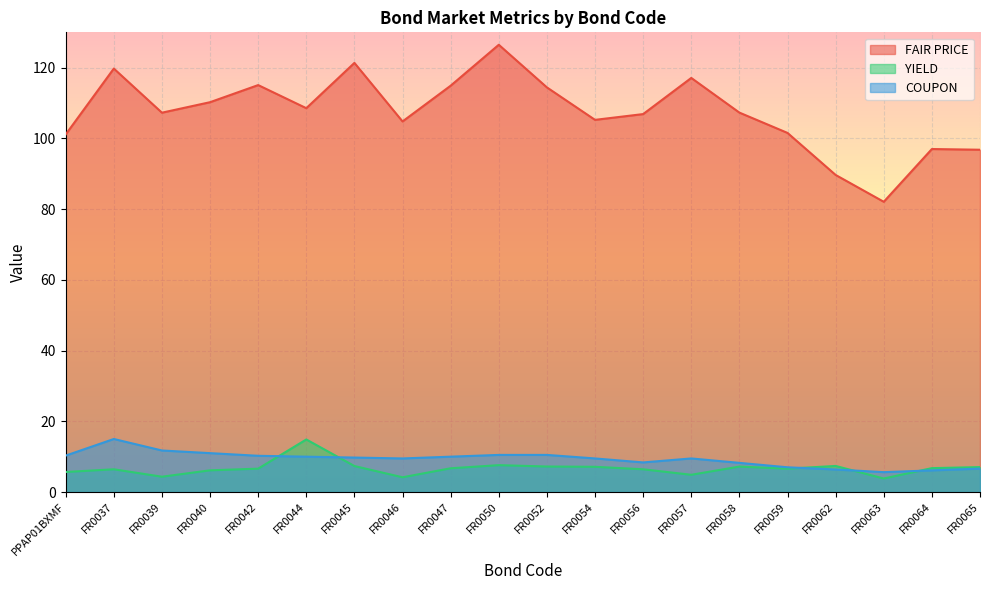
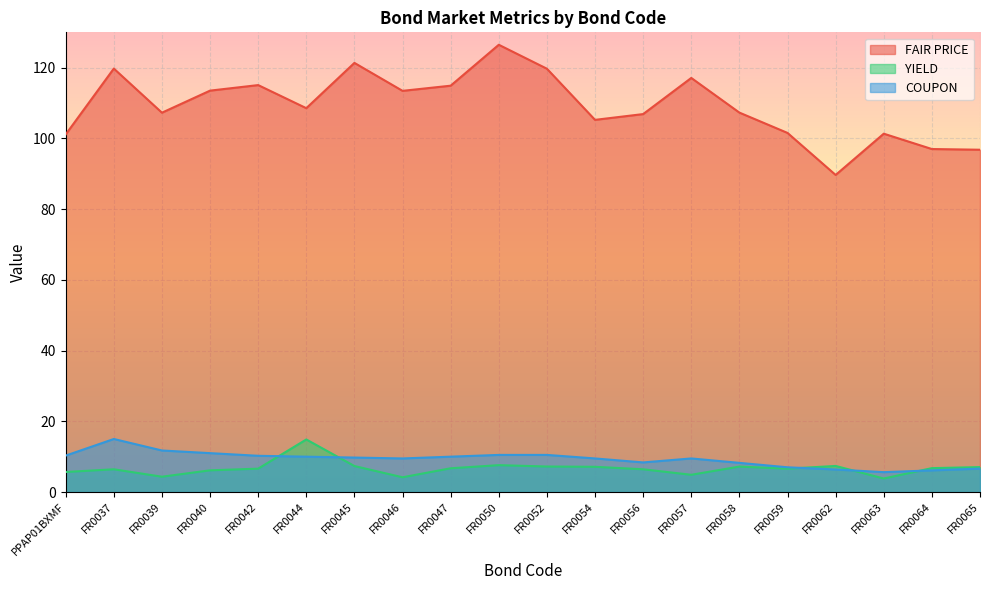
  {
    "FAIR PRICE": {
      "PPAP01BXMF": 101,
      "FR0037": 120,
      "FR0039": 107,
-     "FR0040": 110,
+     "FR0040": 114,
      "FR0042": 115,
      "FR0044": 109,
      "FR0045": 121,
-     "FR0046": 105,
+     "FR0046": 113,
      "FR0047": 115,
      "FR0050": 126,
-     "FR0052": 114,
+     "FR0052": 120,
      "FR0054": 105,
      "FR0056": 107,
      "FR0057": 117,
      "FR0058": 107,
      "FR0059": 102,
      "FR0062": 90,
-     "FR0063": 82,
+     "FR0063": 101,
      "FR0064": 97,
      "FR0065": 97
    },
    "YIELD": {
      "PPAP01BXMF": 6,
      "FR0037": 6,
      "FR0039": 4,
      "FR0040": 6,
      "FR0042": 7,
      "FR0044": 15,
      "FR0045": 7,
      "FR0046": 4,
      "FR0047": 7,
      "FR0050": 8,
      "FR0052": 7,
      "FR0054": 7,
      "FR0056": 6,
      "FR0057": 5,
      "FR0058": 7,
      "FR0062": 7,
      "FR0063": 4
    },
    "COUPON": {
      "PPAP01BXMF": 10,
      "FR0037": 15,
      "FR0039": 12,
      "FR0040": 11,
      "FR0042": 10,
      "FR0044": 10,
      "FR0045": 10,
      "FR0046": 10,
      "FR0047": 10,
      "FR0050": 11,
      "FR0052": 11,
      "FR0054": 10,
      "FR0056": 8,
      "FR0057": 10,
      "FR0058": 8,
      "FR0062": 6,
      "FR0063": 6
    }
  }
